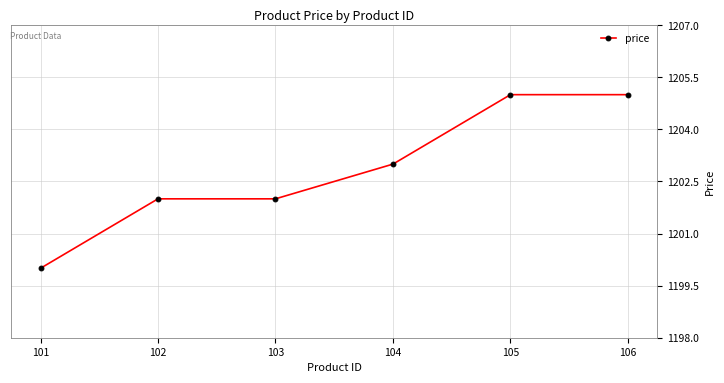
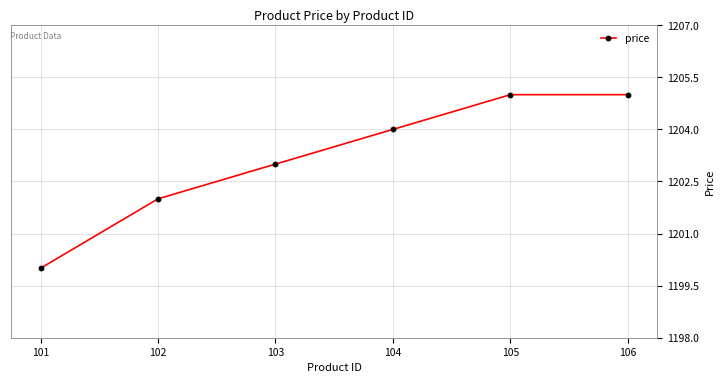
  {
    "101": 1200,
    "102": 1202,
-   "103": 1202,
-   "104": 1203,
+   "103": 1203,
+   "104": 1204,
    "105": 1205,
    "106": 1205
  }
